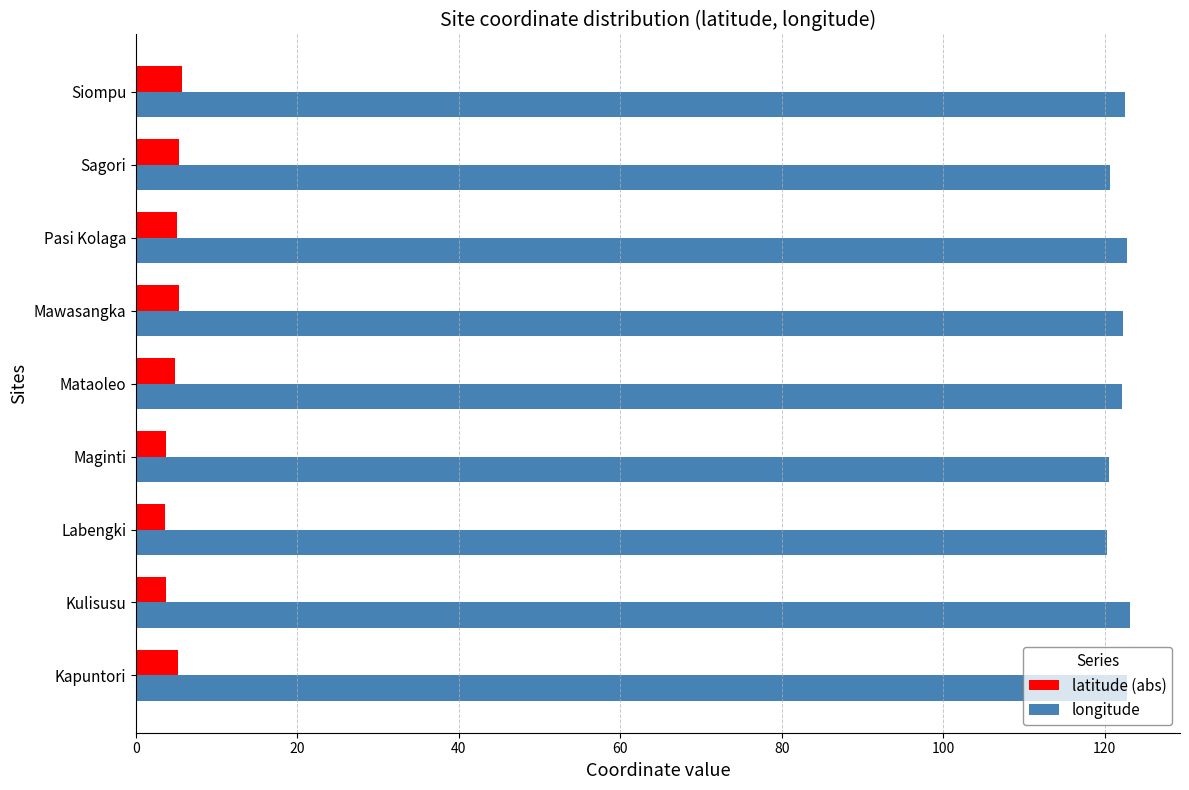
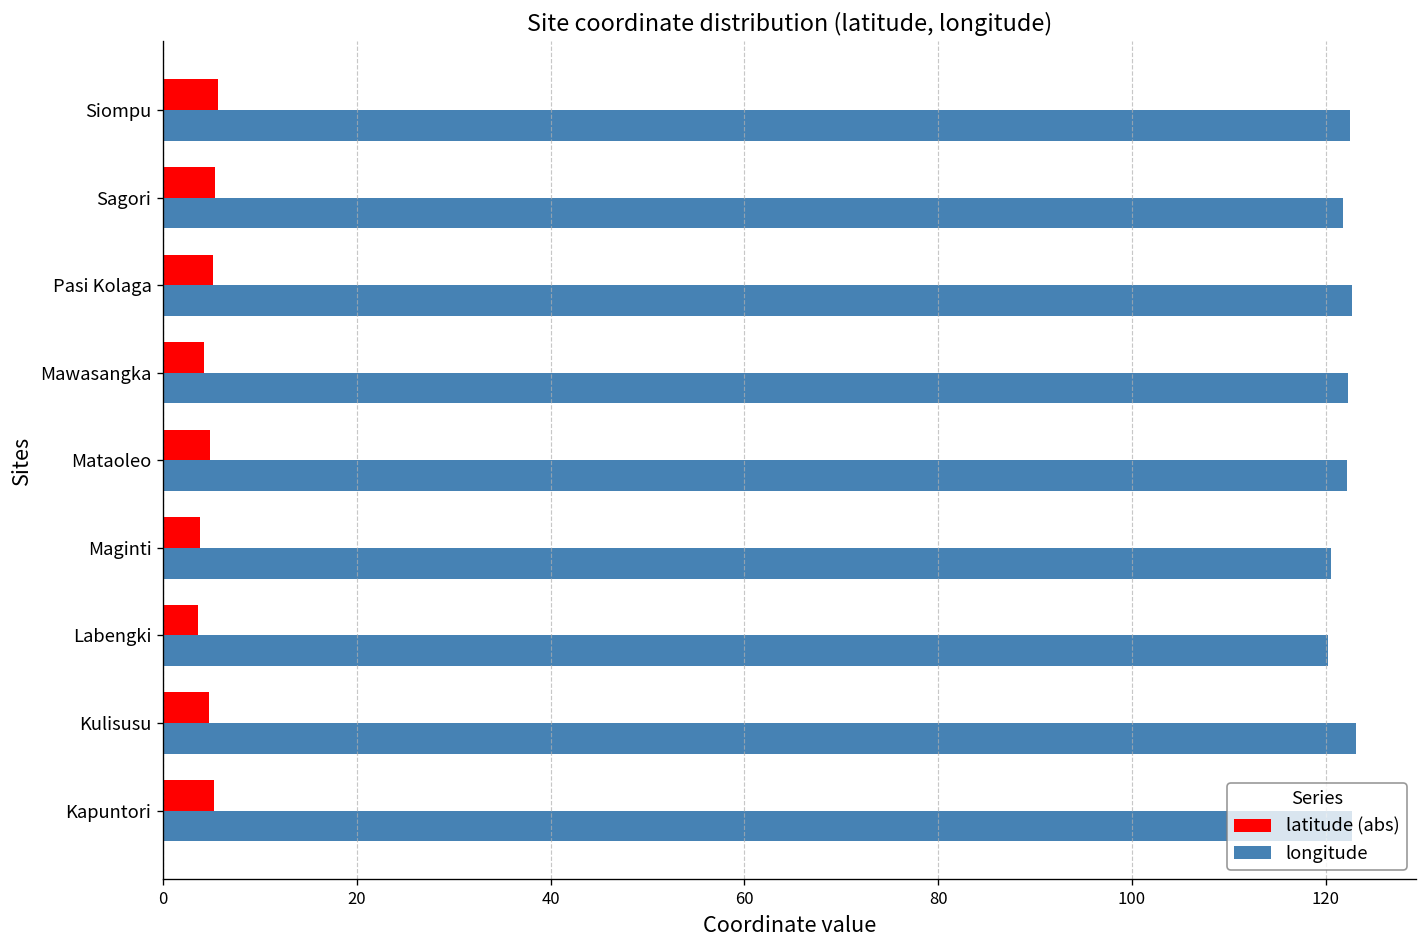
  {
    "latitude (abs)": {
      "Siompu": 6,
      "Sagori": 5,
      "Pasi Kolaga": 5,
-     "Mawasangka": 5,
+     "Mawasangka": 4,
      "Mataoleo": 5,
      "Maginti": 4,
      "Labengki": 4,
-     "Kulisusu": 4,
+     "Kulisusu": 5,
      "Kapuntori": 5
    },
    "longitude": {
      "Siompu": 122,
-     "Sagori": 121,
+     "Sagori": 122,
      "Pasi Kolaga": 123,
      "Mawasangka": 122,
      "Mataoleo": 122,
      "Maginti": 121,
      "Labengki": 120,
      "Kulisusu": 123
    }
  }
